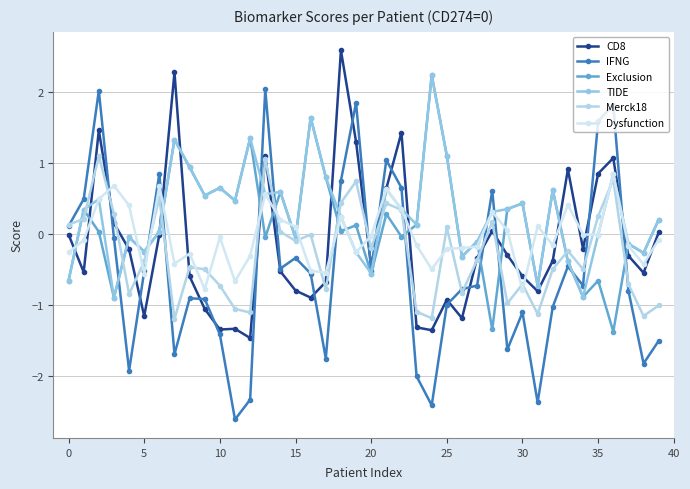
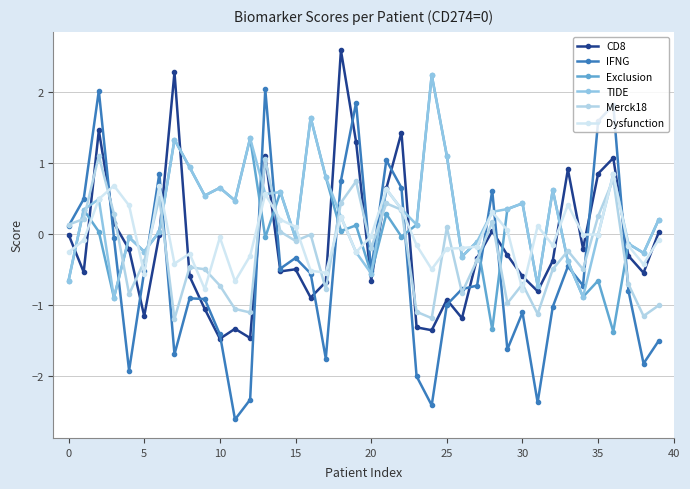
  {
    "CD8": {
      "0": 0.0,
      "5": -1.2,
-     "10": -1.4,
-     "15": -0.8,
-     "20": -0.5,
+     "10": -1.5,
+     "15": -0.5,
+     "20": -0.7,
      "25": -0.9,
      "30": -0.6,
      "35": 0.9
    }
  }
